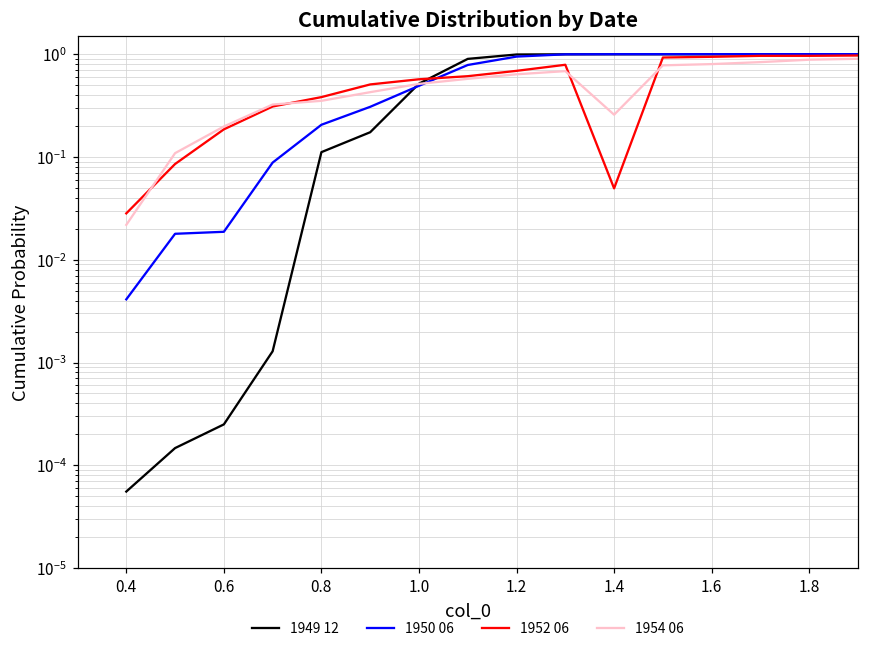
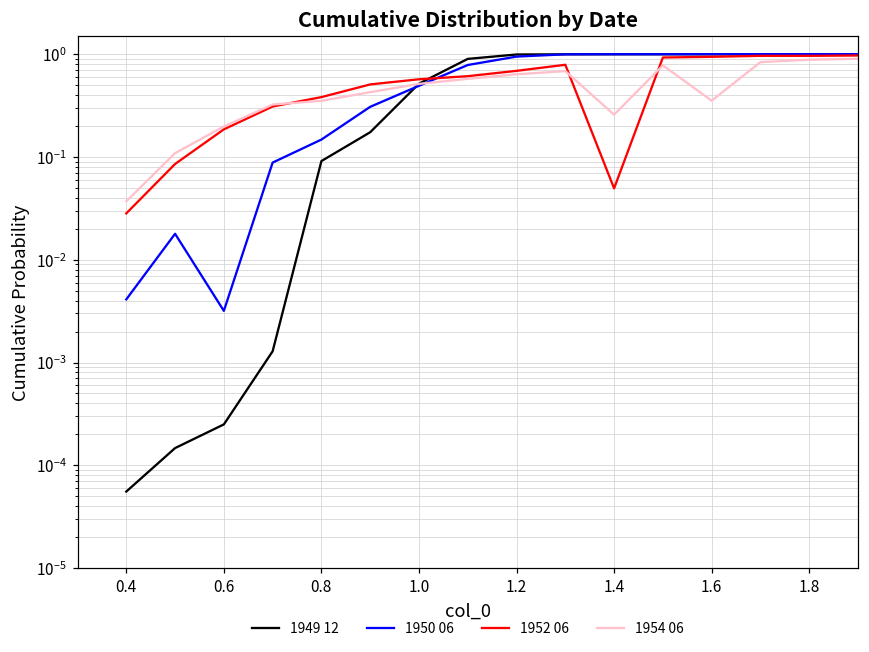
  {
    "1949 12": {
      "0.4": 0.00006,
      "0.6": 0.00025,
-     "0.8": 0.11
+     "0.8": 0.09
    },
    "1950 06": {
      "0.4": 0.004,
-     "0.6": 0.019,
-     "0.8": 0.21
+     "0.6": 0.0032,
+     "0.8": 0.15
    },
    "1952 06": {
      "0.4": 0.028,
      "0.6": 0.19,
      "0.8": 0.38,
      "1.0": 0.6,
      "1.2": 0.7,
      "1.4": 0.05
    },
    "1954 06": {
-     "0.4": 0.022,
+     "0.4": 0.037,
      "0.6": 0.20,
      "0.8": 0.35,
      "1.2": 0.6,
      "1.4": 0.26,
-     "1.6": 0.8,
+     "1.6": 0.35,
      "1.8": 0.9
    }
  }
